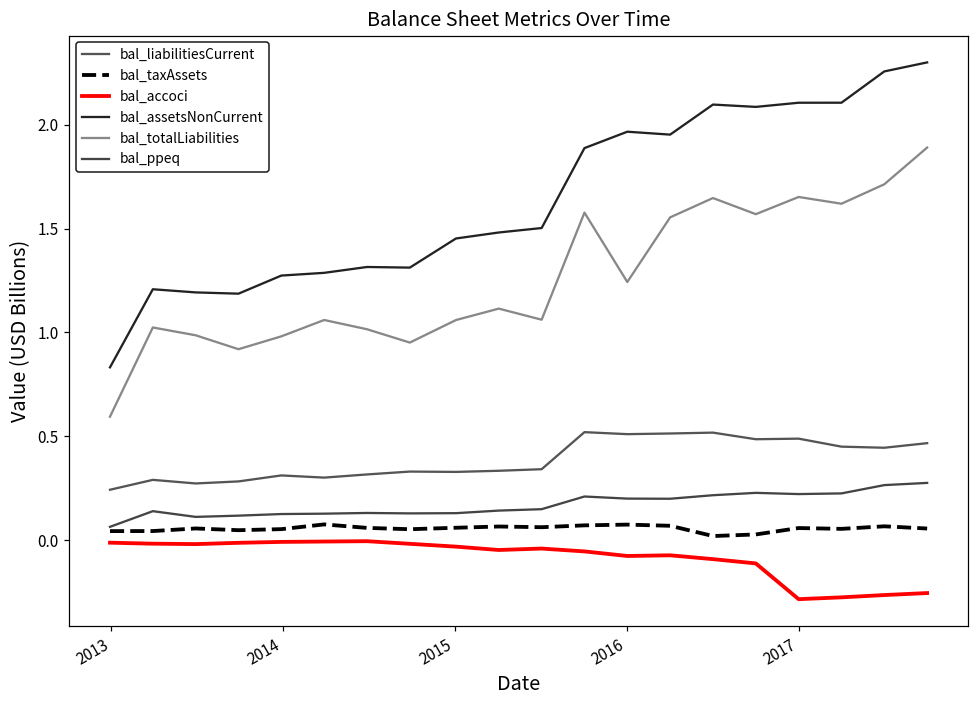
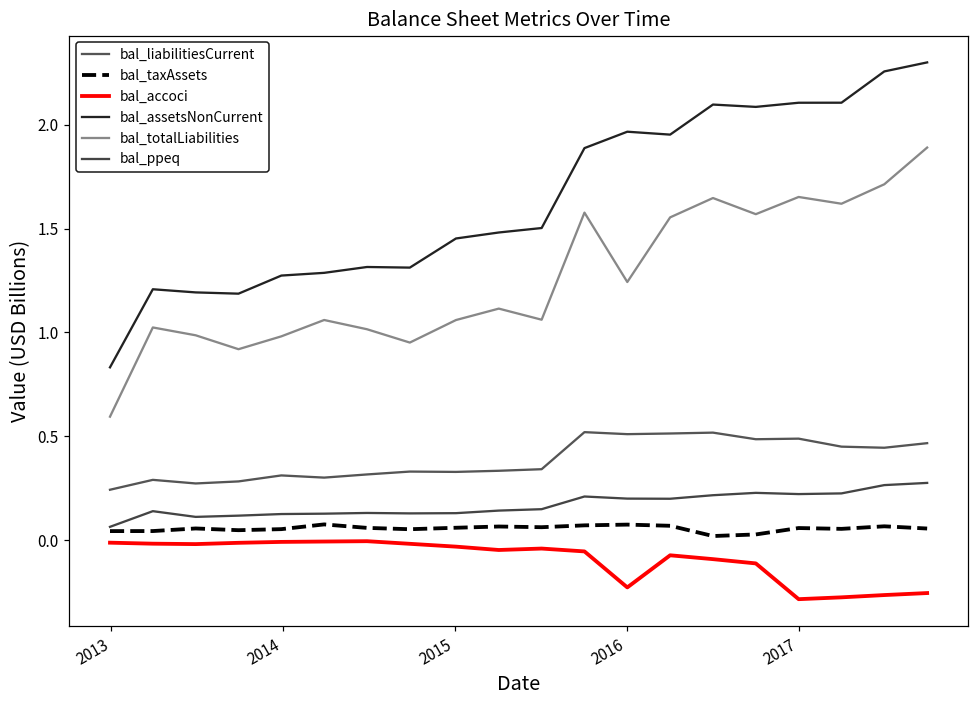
  {
    "bal_accoci": {
-     "2016": -0.08,
+     "2016": -0.23,
      "2017": -0.28
    },
    "bal_totalLiabilities": {
      "2016": 1.24,
      "2017": 1.65
    }
  }
